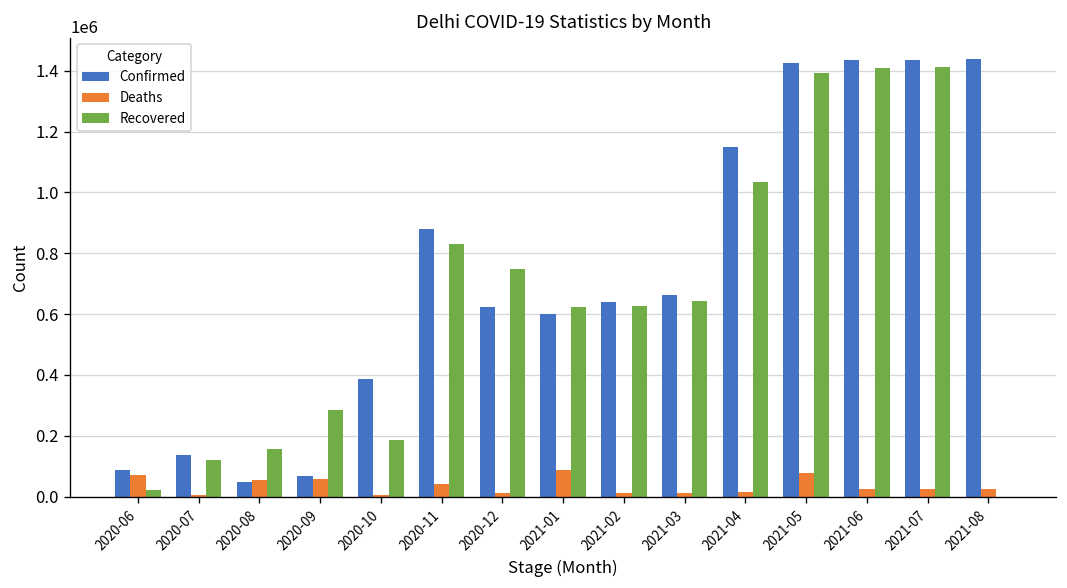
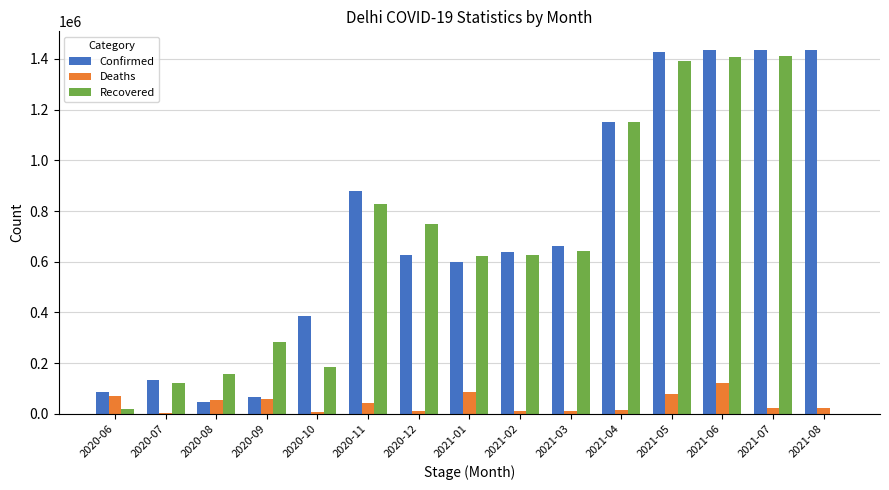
  {
    "Confirmed": {
      "2020-06": 90000,
      "2020-07": 140000,
      "2020-08": 50000,
      "2020-09": 70000,
      "2020-10": 390000,
      "2020-11": 880000,
      "2020-12": 620000,
      "2021-01": 600000,
      "2021-02": 640000,
      "2021-03": 660000,
      "2021-04": 1150000,
      "2021-05": 1430000,
      "2021-06": 1430000,
      "2021-07": 1440000,
      "2021-08": 1440000
    },
    "Deaths": {
      "2020-06": 70000,
      "2020-08": 60000,
      "2020-09": 60000,
      "2020-11": 40000,
      "2020-12": 10000,
      "2021-01": 90000,
      "2021-02": 10000,
      "2021-03": 10000,
      "2021-04": 20000,
      "2021-05": 80000,
-     "2021-06": 20000,
+     "2021-06": 120000,
      "2021-07": 30000,
      "2021-08": 30000
    },
    "Recovered": {
      "2020-06": 20000,
      "2020-07": 120000,
      "2020-08": 160000,
      "2020-09": 280000,
      "2020-10": 190000,
      "2020-11": 830000,
      "2020-12": 750000,
      "2021-01": 620000,
      "2021-02": 630000,
      "2021-03": 640000,
-     "2021-04": 1030000,
+     "2021-04": 1150000,
      "2021-05": 1390000,
      "2021-06": 1410000,
      "2021-07": 1410000,
      "2021-08": 0
    }
  }
